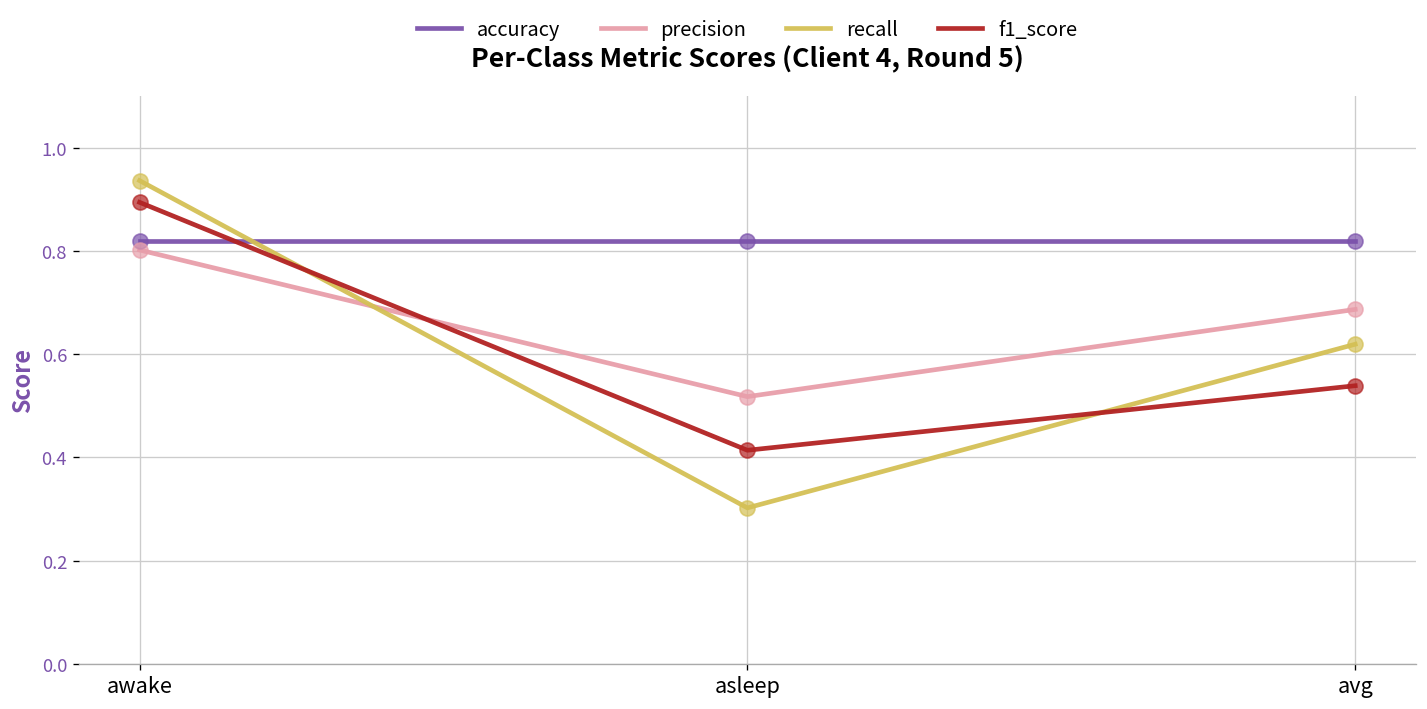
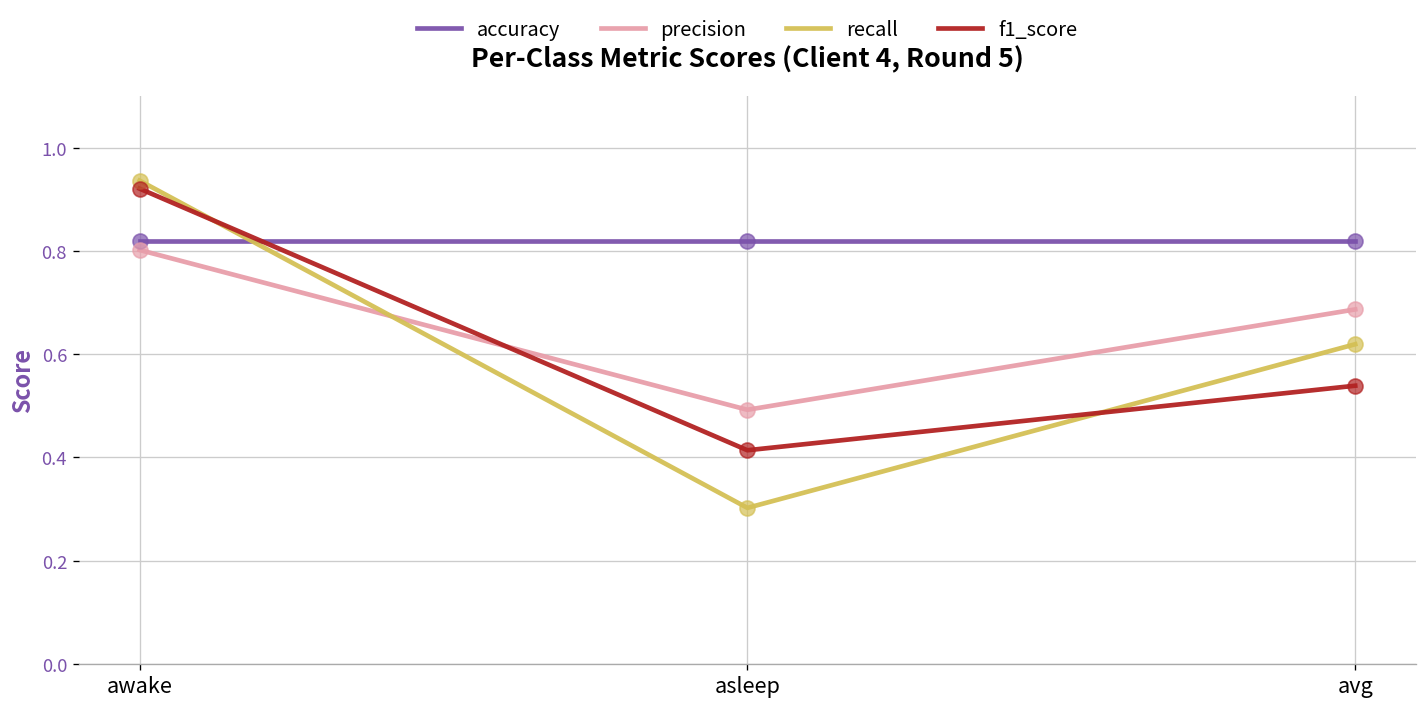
  {
    "accuracy": {
      "awake": 0.82,
      "asleep": 0.82,
      "avg": 0.82
    },
    "precision": {
      "awake": 0.80,
-     "asleep": 0.52,
+     "asleep": 0.49,
      "avg": 0.69
    },
    "recall": {
      "awake": 0.94,
      "asleep": 0.30,
      "avg": 0.62
    },
    "f1_score": {
-     "awake": 0.89,
+     "awake": 0.92,
      "asleep": 0.41,
      "avg": 0.54
    }
  }
